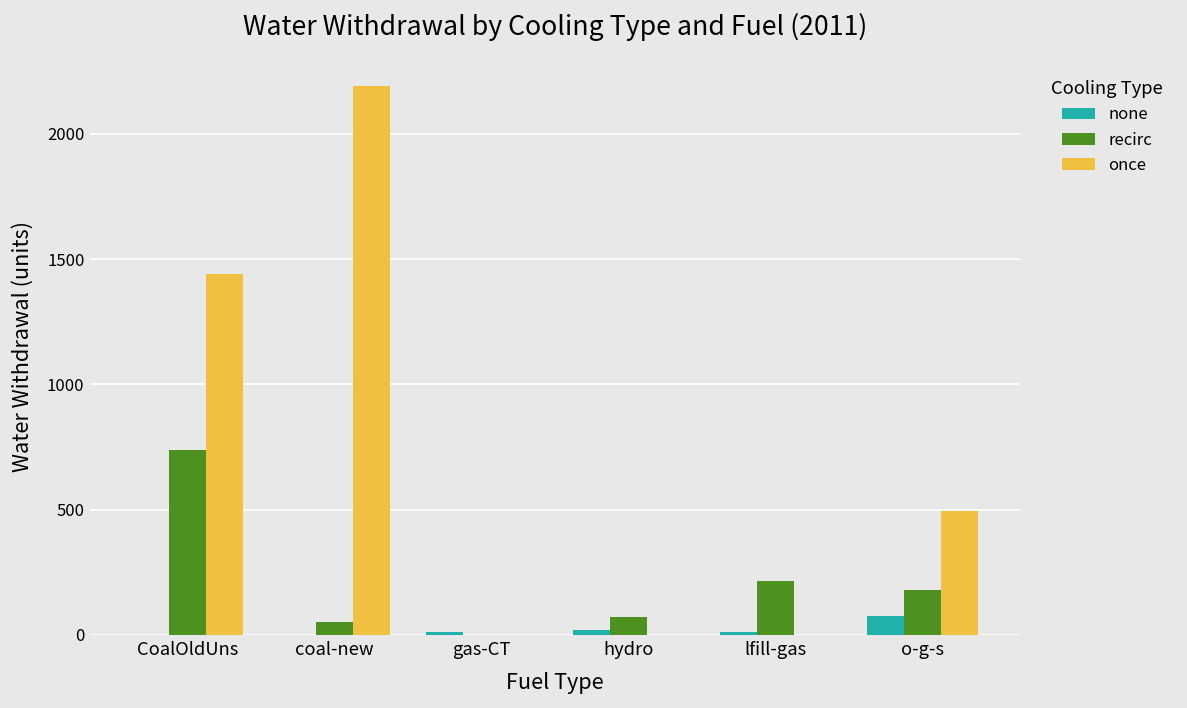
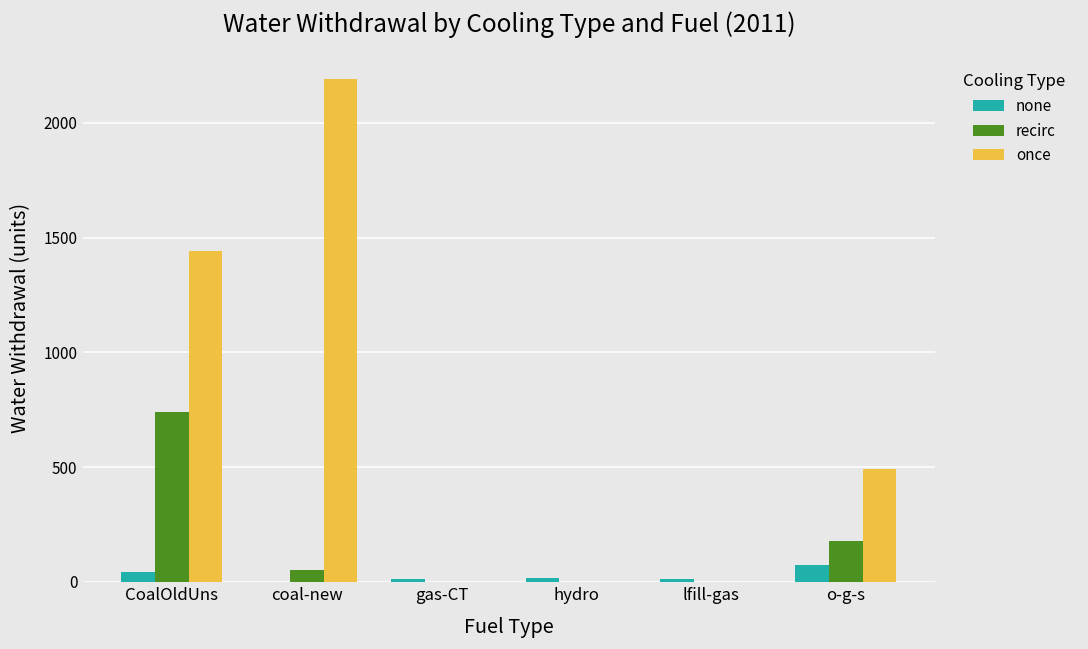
  {
    "none": {
-     "CoalOldUns": 0,
+     "CoalOldUns": 50,
      "coal-new": 0,
      "hydro": 20,
      "o-g-s": 70
    },
    "recirc": {
      "CoalOldUns": 740,
      "coal-new": 50,
      "gas-CT": 0,
-     "hydro": 70,
-     "lfill-gas": 220,
+     "hydro": 0,
+     "lfill-gas": 0,
      "o-g-s": 180
    },
    "once": {
      "CoalOldUns": 1440,
      "coal-new": 2190,
      "gas-CT": 0,
      "hydro": 0,
      "lfill-gas": 0,
      "o-g-s": 490
    }
  }
